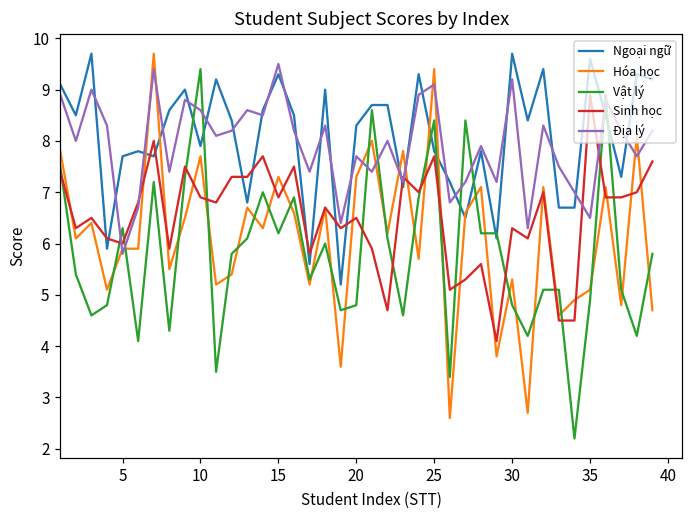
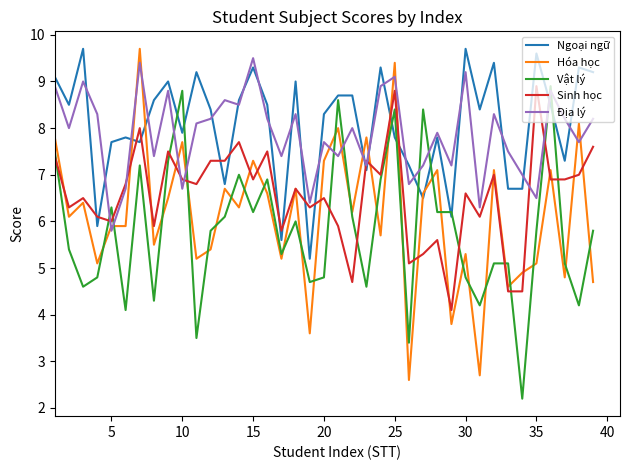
  {
    "Ngoại ngữ": {
      "5": 7.7,
      "10": 7.9,
      "15": 9.3,
      "20": 8.3,
      "25": 7.8,
      "30": 9.7
    },
    "Hóa học": {
      "5": 5.9,
      "10": 7.7,
      "15": 7.3,
      "20": 7.3,
      "25": 9.4,
      "30": 5.3,
      "35": 5.1
    },
    "Vật lý": {
      "5": 6.3,
-     "10": 9.4,
+     "10": 8.8,
      "15": 6.2,
      "20": 4.8,
      "25": 8.4,
      "30": 4.8,
-     "35": 4.9
+     "35": 5.8
    },
    "Sinh học": {
      "5": 6.0,
      "10": 6.9,
      "15": 6.9,
      "20": 6.5,
-     "25": 7.7,
-     "30": 6.3
+     "25": 8.8,
+     "30": 6.6
    },
    "Địa lý": {
      "5": 5.8,
-     "10": 8.6,
+     "10": 6.7,
      "15": 9.5,
      "20": 7.7,
      "25": 9.1,
      "30": 9.2,
      "35": 6.5
    }
  }
